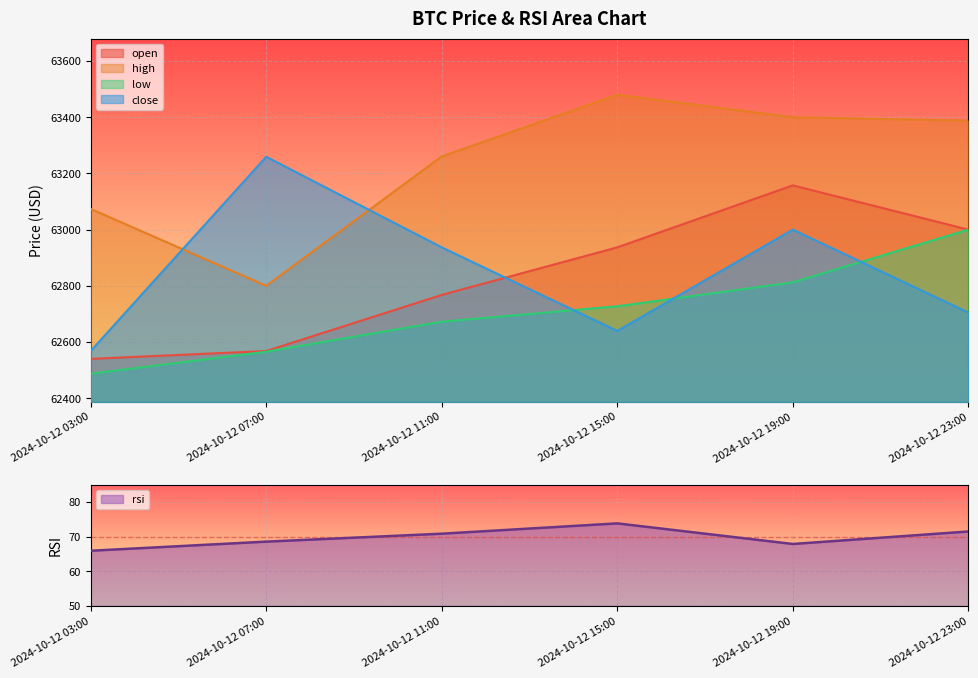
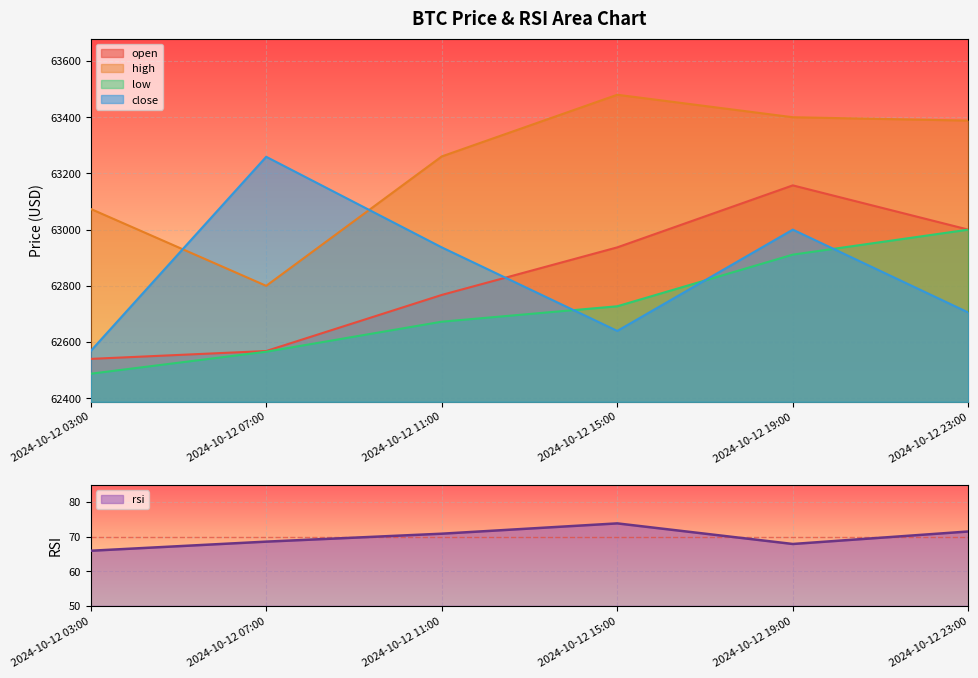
  {
    "BTC Price & RSI Area Chart": {
      "low": {
        "2024-10-12 03:00": 62490,
        "2024-10-12 11:00": 62670,
        "2024-10-12 15:00": 62730,
-       "2024-10-12 19:00": 62810
+       "2024-10-12 19:00": 62910
      },
      "close": {
        "2024-10-12 03:00": 62570,
        "2024-10-12 07:00": 63260,
        "2024-10-12 11:00": 62940,
        "2024-10-12 15:00": 62640,
        "2024-10-12 19:00": 63000,
        "2024-10-12 23:00": 62700
      }
    }
  }
